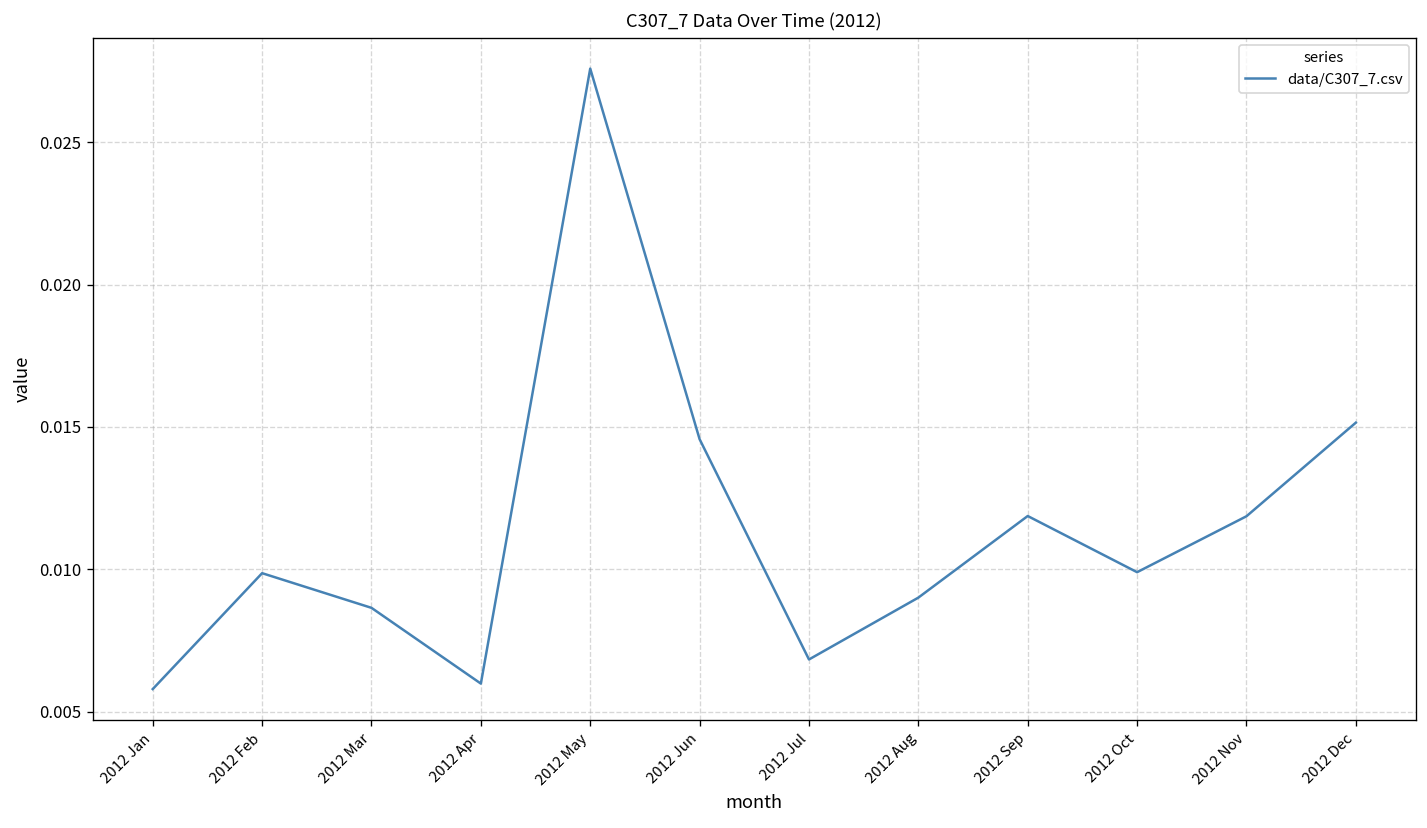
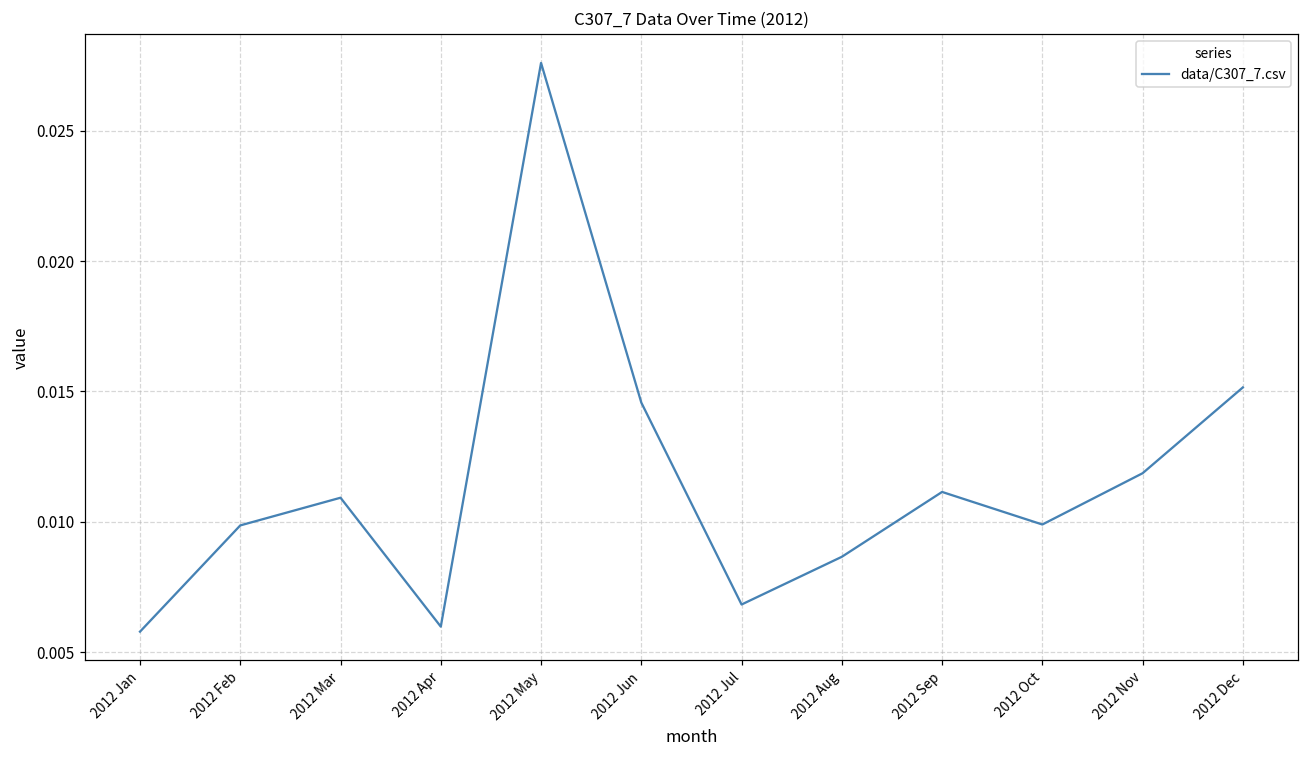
  {
    "2012 Jan": 0.0058,
    "2012 Feb": 0.0099,
-   "2012 Mar": 0.0086,
+   "2012 Mar": 0.0109,
    "2012 Apr": 0.0060,
    "2012 May": 0.0276,
    "2012 Jun": 0.0146,
    "2012 Jul": 0.0068,
-   "2012 Aug": 0.0090,
-   "2012 Sep": 0.0119,
+   "2012 Aug": 0.0087,
+   "2012 Sep": 0.0111,
    "2012 Oct": 0.0099,
    "2012 Nov": 0.0119,
    "2012 Dec": 0.0152
  }
